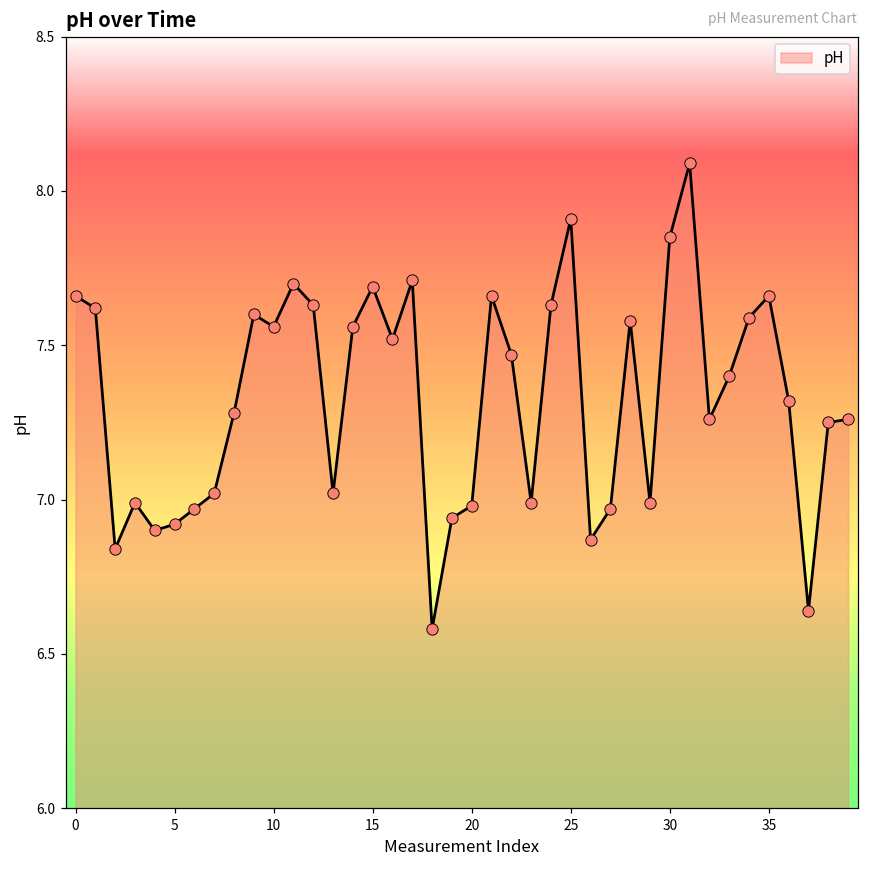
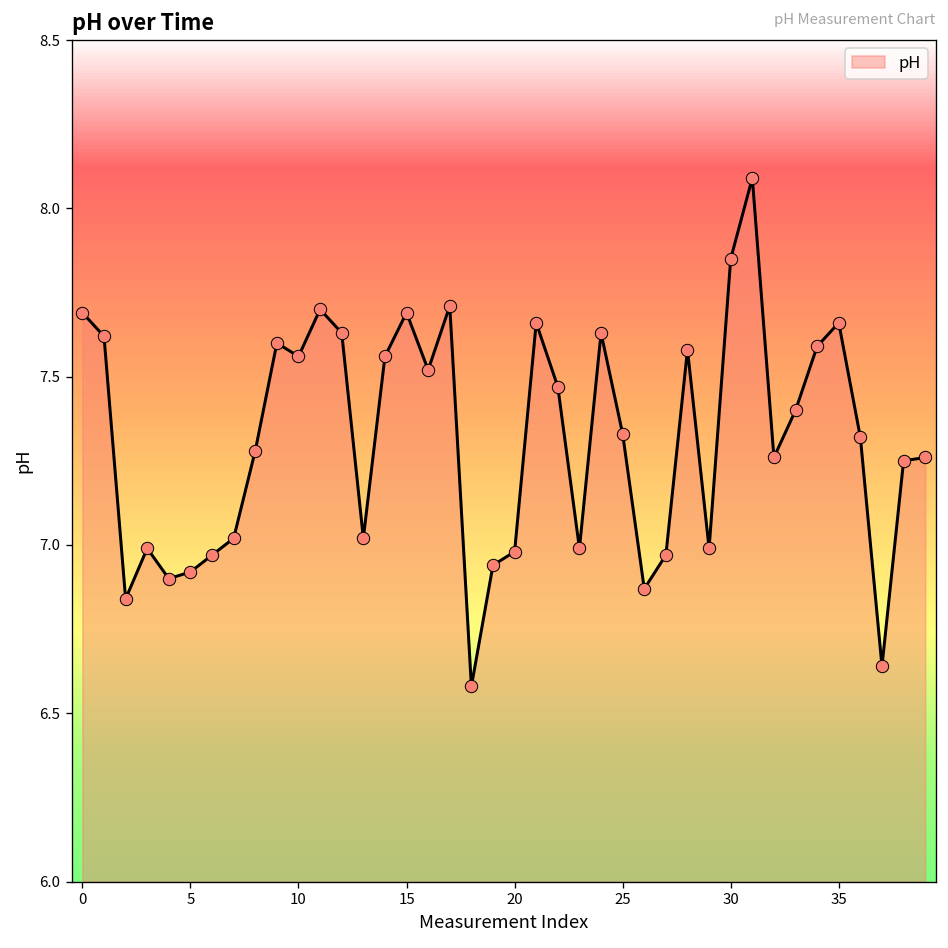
  {
-   "0": 7.66,
+   "0": 7.69,
    "5": 6.92,
    "10": 7.56,
    "15": 7.69,
    "20": 6.98,
-   "25": 7.91,
+   "25": 7.33,
    "30": 7.85,
    "35": 7.66
  }
